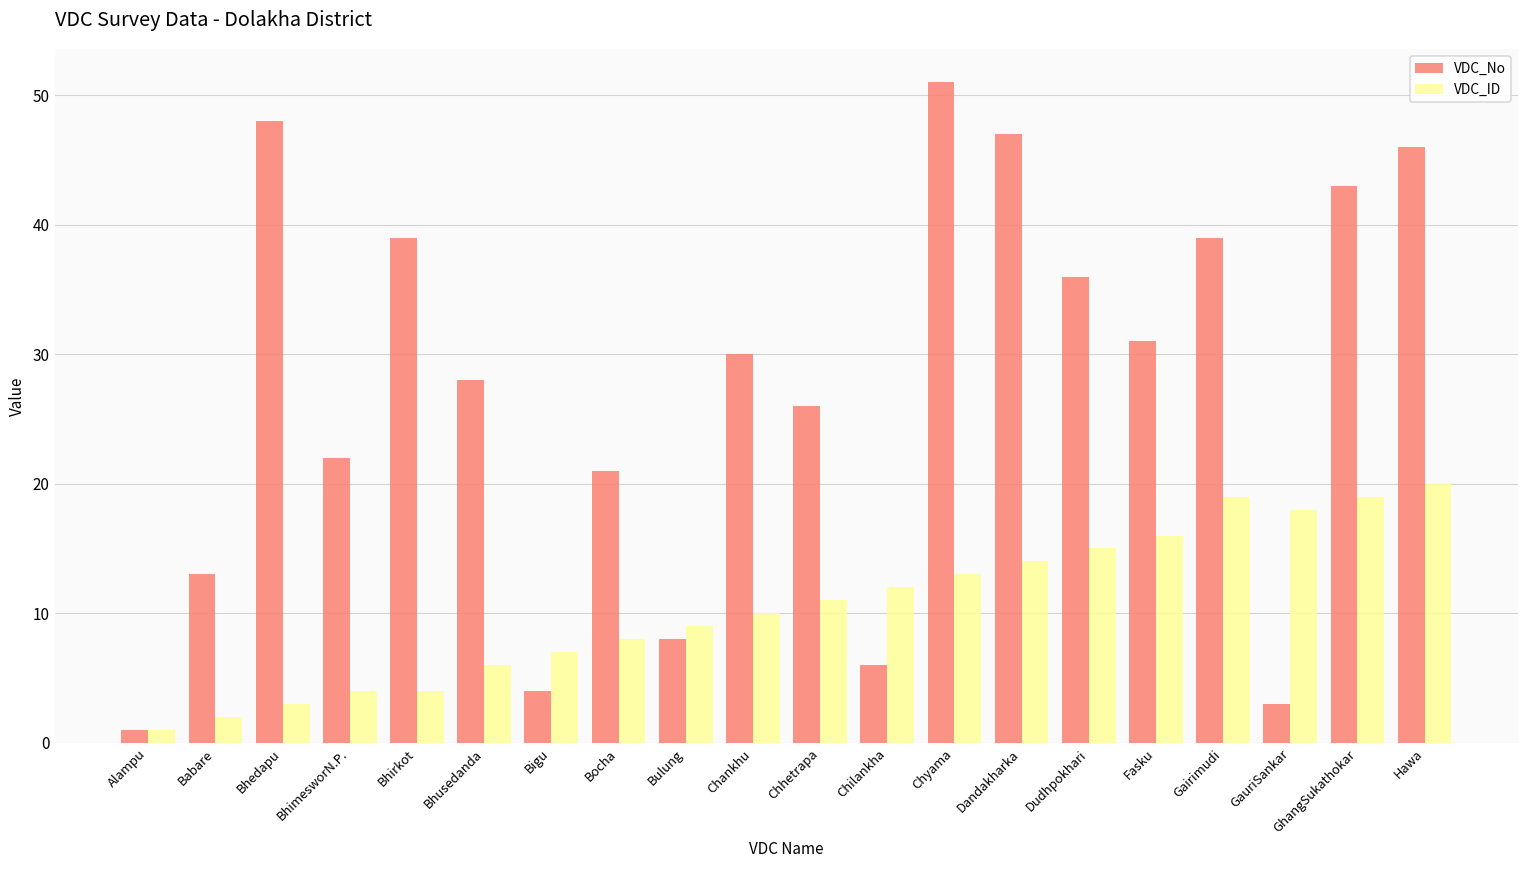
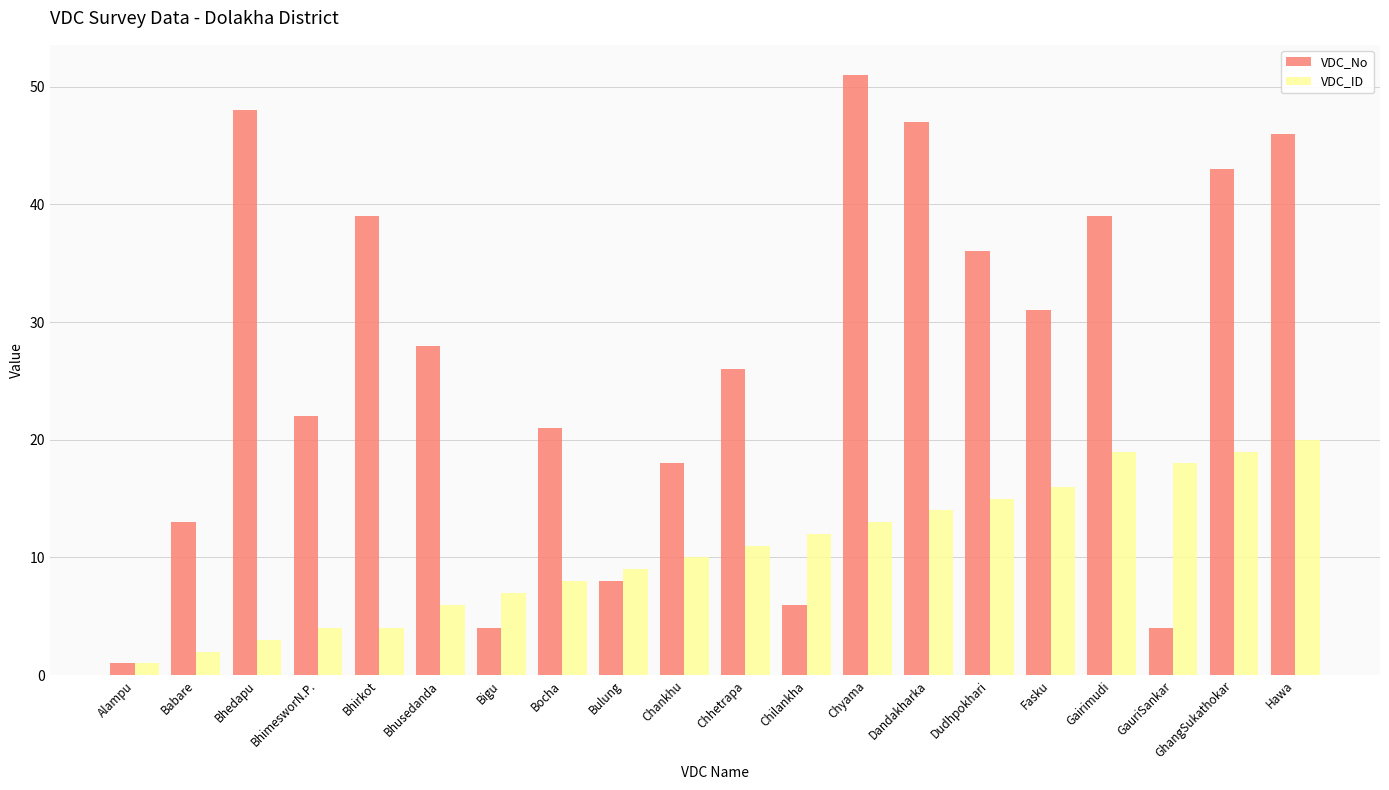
  {
    "VDC_No": {
      "Alampu": 1,
      "Babare": 13,
      "Bhedapu": 48,
      "BhimesworN.P.": 22,
      "Bhirkot": 39,
      "Bhusedanda": 28,
      "Bigu": 4,
      "Bocha": 21,
      "Bulung": 8,
-     "Chankhu": 30,
+     "Chankhu": 18,
      "Chhetrapa": 26,
      "Chilankha": 6,
      "Chyama": 51,
      "Dandakharka": 47,
      "Dudhpokhari": 36,
      "Fasku": 31,
      "Gairimudi": 39,
-     "GauriSankar": 3,
+     "GauriSankar": 4,
      "GhangSukathokar": 43,
      "Hawa": 46
    },
    "VDC_ID": {
      "Alampu": 1,
      "Babare": 2,
      "Bhedapu": 3,
      "BhimesworN.P.": 4,
      "Bhirkot": 4,
      "Bhusedanda": 6,
      "Bigu": 7,
      "Bocha": 8,
      "Bulung": 9,
      "Chankhu": 10,
      "Chhetrapa": 11,
      "Chilankha": 12,
      "Chyama": 13,
      "Dandakharka": 14,
      "Dudhpokhari": 15,
      "Fasku": 16,
      "Gairimudi": 19,
      "GauriSankar": 18,
      "GhangSukathokar": 19,
      "Hawa": 20
    }
  }
